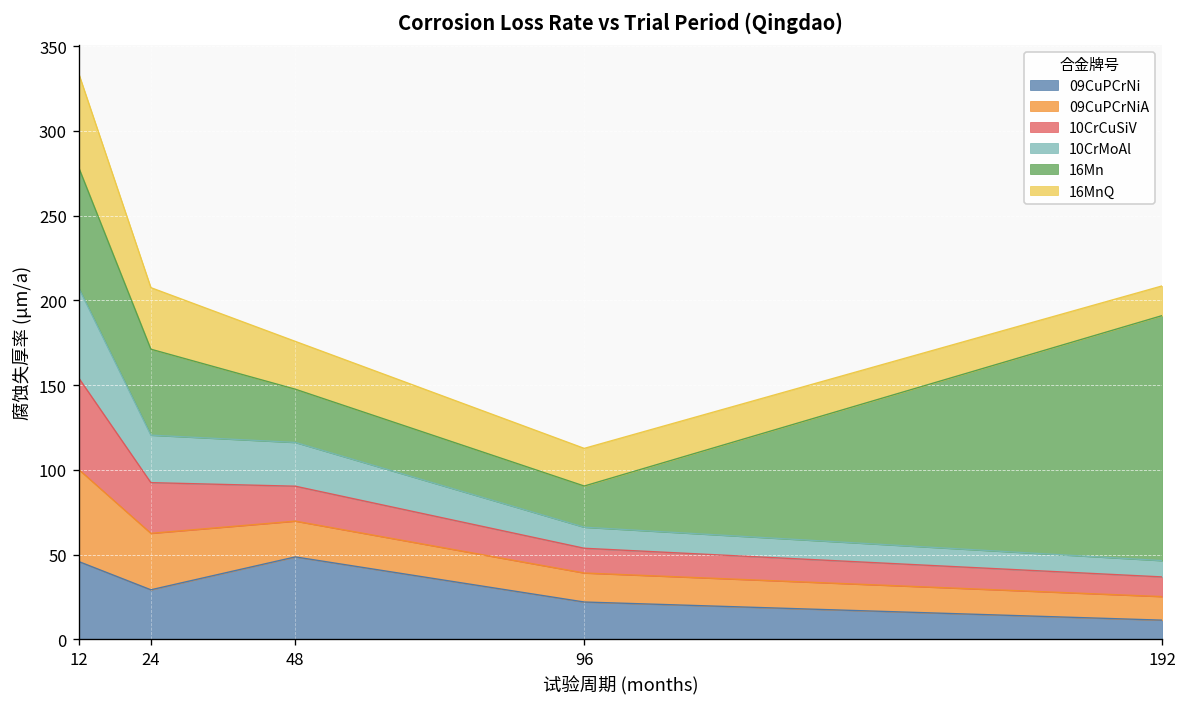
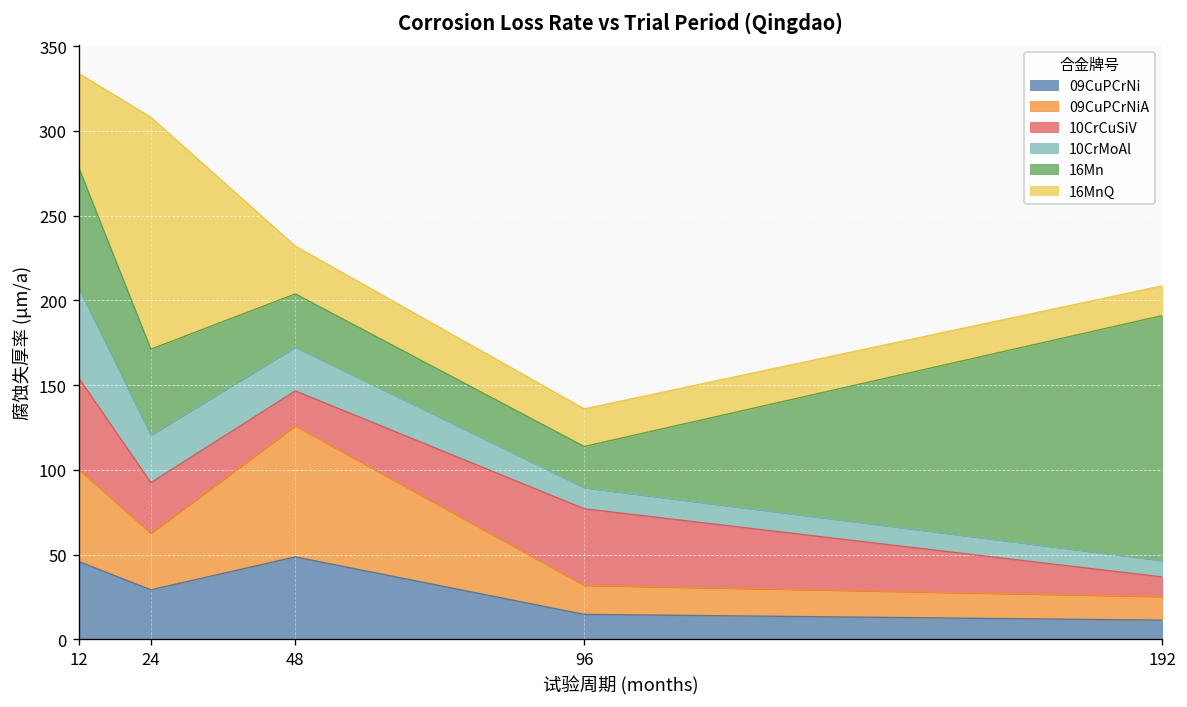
  {
    "09CuPCrNi": {
      "12": 46,
      "24": 29,
      "48": 49,
-     "96": 22,
+     "96": 15,
      "192": 11
    },
    "09CuPCrNiA": {
      "12": 54,
      "24": 33,
-     "48": 21,
+     "48": 77,
      "96": 17,
      "192": 14
    },
    "10CrCuSiV": {
      "12": 54,
      "24": 30,
      "48": 21,
-     "96": 15,
+     "96": 45,
      "192": 12
    },
    "10CrMoAl": {
      "12": 53,
      "24": 28,
      "48": 26,
      "96": 12,
      "192": 10
    },
    "16Mn": {
      "12": 71,
      "24": 51,
      "48": 31,
      "96": 24,
      "192": 145
    },
    "16MnQ": {
      "12": 55,
-     "24": 36,
+     "24": 137,
      "48": 28,
      "96": 22,
      "192": 18
    }
  }
